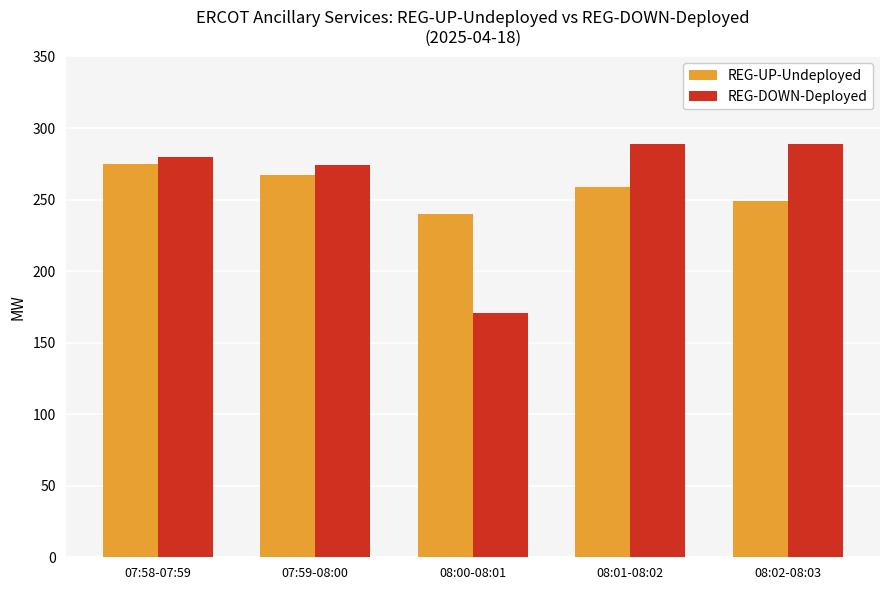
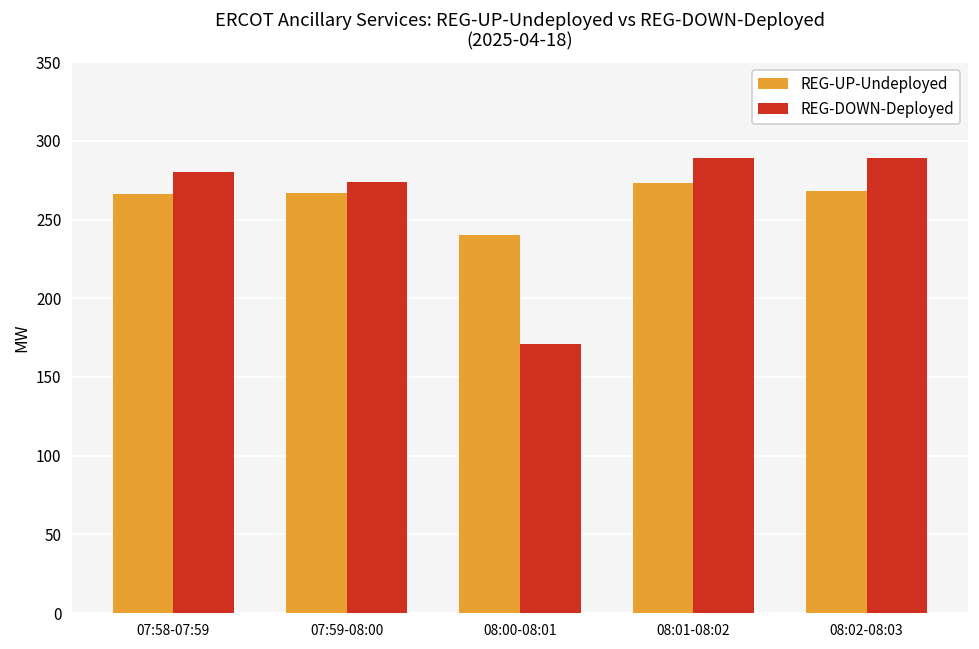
  {
    "REG-UP-Undeployed": {
-     "07:58-07:59": 275,
+     "07:58-07:59": 266,
      "07:59-08:00": 267,
      "08:00-08:01": 240,
-     "08:01-08:02": 259,
-     "08:02-08:03": 249
+     "08:01-08:02": 273,
+     "08:02-08:03": 268
    },
    "REG-DOWN-Deployed": {
      "07:58-07:59": 280,
      "07:59-08:00": 274,
      "08:00-08:01": 171,
      "08:01-08:02": 289,
      "08:02-08:03": 289
    }
  }
